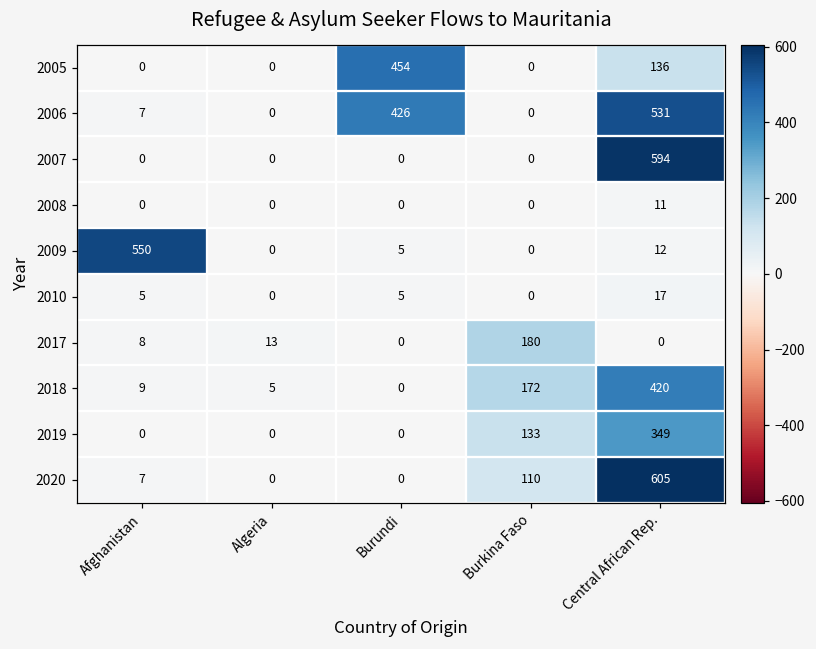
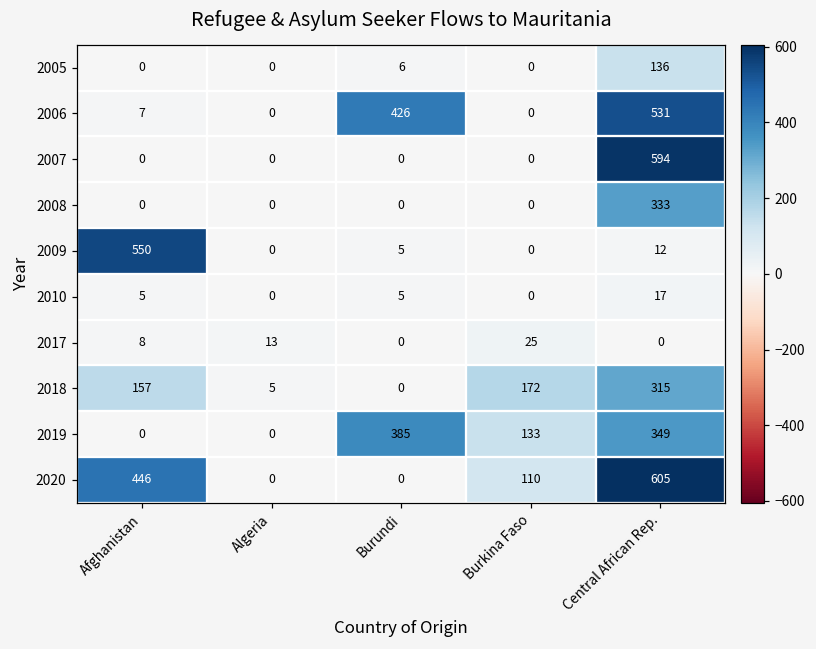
  {
    "2005": {
      "Afghanistan": 0,
      "Algeria": 0,
-     "Burundi": 454,
+     "Burundi": 6,
      "Burkina Faso": 0,
      "Central African Rep.": 136
    },
    "2006": {
      "Afghanistan": 7,
      "Algeria": 0,
      "Burundi": 426,
      "Burkina Faso": 0,
      "Central African Rep.": 531
    },
    "2007": {
      "Afghanistan": 0,
      "Algeria": 0,
      "Burundi": 0,
      "Burkina Faso": 0,
      "Central African Rep.": 594
    },
    "2008": {
      "Afghanistan": 0,
      "Algeria": 0,
      "Burundi": 0,
      "Burkina Faso": 0,
-     "Central African Rep.": 11
+     "Central African Rep.": 333
    },
    "2009": {
      "Afghanistan": 550,
      "Algeria": 0,
      "Burundi": 5,
      "Burkina Faso": 0,
      "Central African Rep.": 12
    },
    "2010": {
      "Afghanistan": 5,
      "Algeria": 0,
      "Burundi": 5,
      "Burkina Faso": 0,
      "Central African Rep.": 17
    },
    "2017": {
      "Afghanistan": 8,
      "Algeria": 13,
      "Burundi": 0,
-     "Burkina Faso": 180,
+     "Burkina Faso": 25,
      "Central African Rep.": 0
    },
    "2018": {
-     "Afghanistan": 9,
+     "Afghanistan": 157,
      "Algeria": 5,
      "Burundi": 0,
      "Burkina Faso": 172,
-     "Central African Rep.": 420
+     "Central African Rep.": 315
    },
    "2019": {
      "Afghanistan": 0,
      "Algeria": 0,
-     "Burundi": 0,
+     "Burundi": 385,
      "Burkina Faso": 133,
      "Central African Rep.": 349
    },
    "2020": {
-     "Afghanistan": 7,
+     "Afghanistan": 446,
      "Algeria": 0,
      "Burundi": 0,
      "Burkina Faso": 110,
      "Central African Rep.": 605
    }
  }
